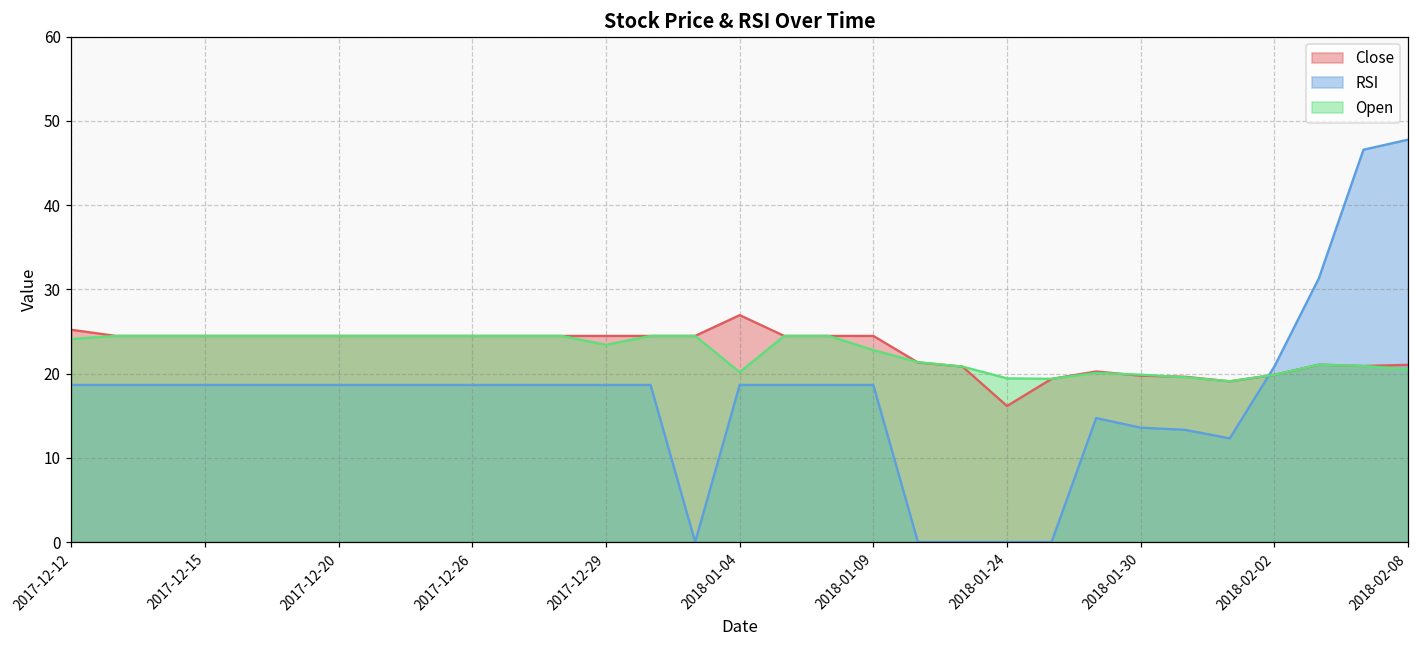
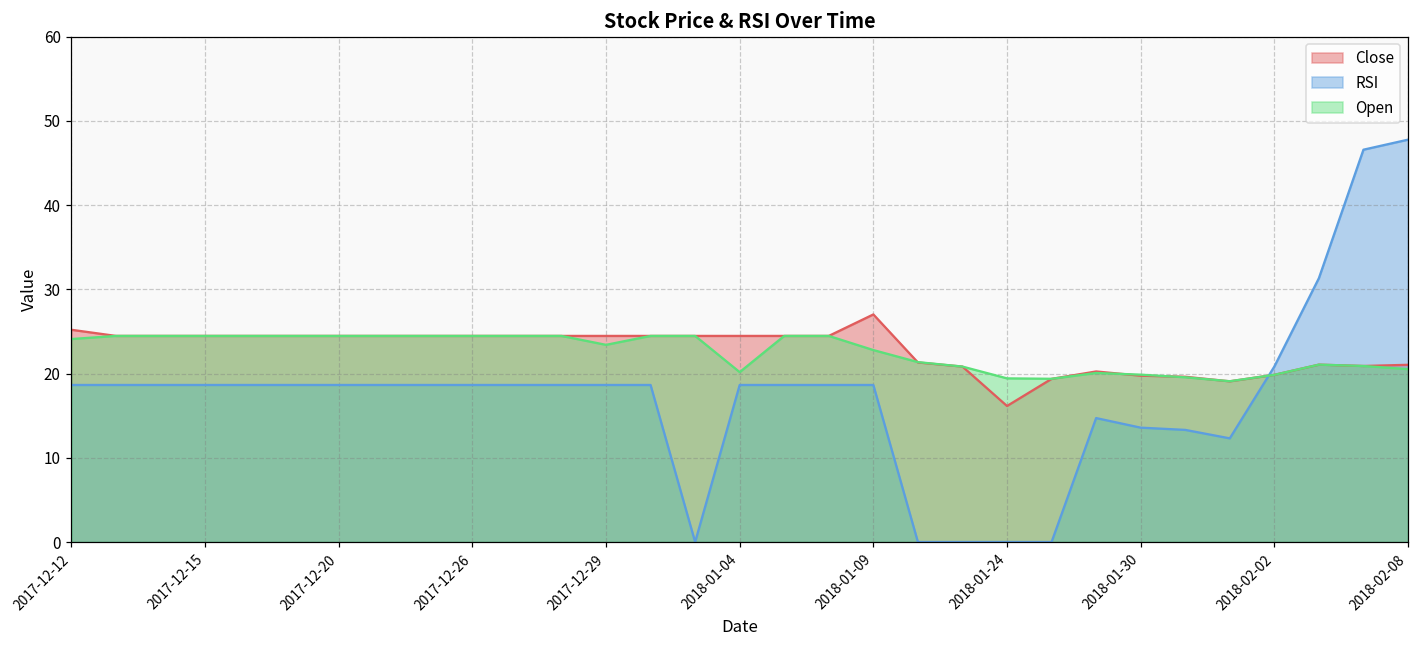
  {
    "Close": {
      "2017-12-12": 25,
      "2017-12-29": 24,
-     "2018-01-04": 27,
-     "2018-01-09": 24,
+     "2018-01-04": 24,
+     "2018-01-09": 27,
      "2018-01-24": 16,
      "2018-02-08": 21
    },
    "RSI": {
      "2017-12-12": 19,
      "2017-12-15": 19,
      "2017-12-20": 19,
      "2017-12-26": 19,
      "2017-12-29": 19,
      "2018-01-04": 19,
      "2018-01-09": 19,
      "2018-01-24": 0,
      "2018-01-30": 14,
      "2018-02-02": 21,
      "2018-02-08": 48
    },
    "Open": {
      "2017-12-12": 24,
      "2017-12-29": 23,
      "2018-01-04": 20,
      "2018-01-09": 23,
      "2018-01-24": 19,
      "2018-02-08": 21
    }
  }
